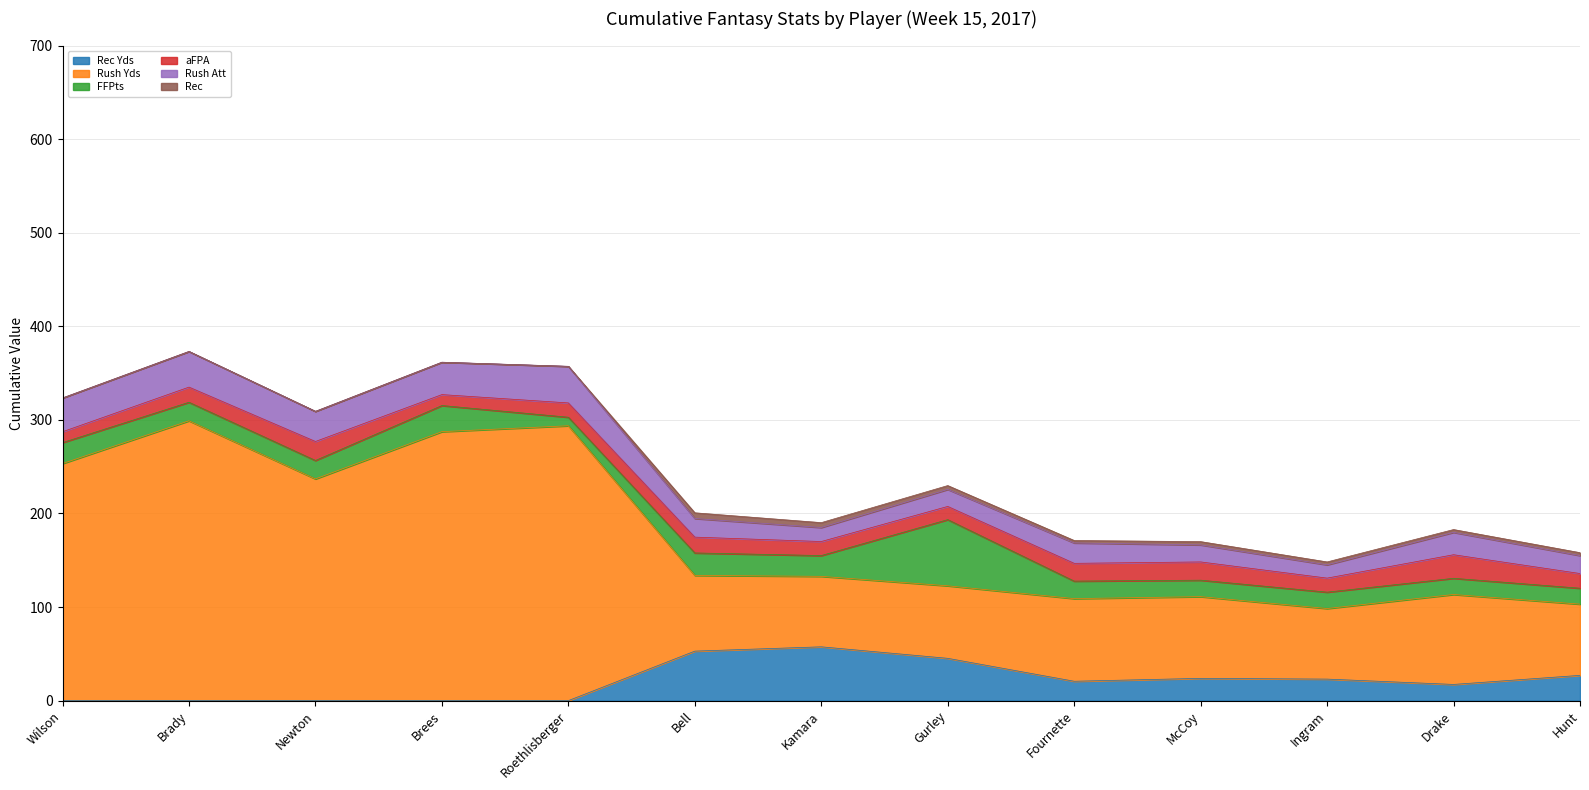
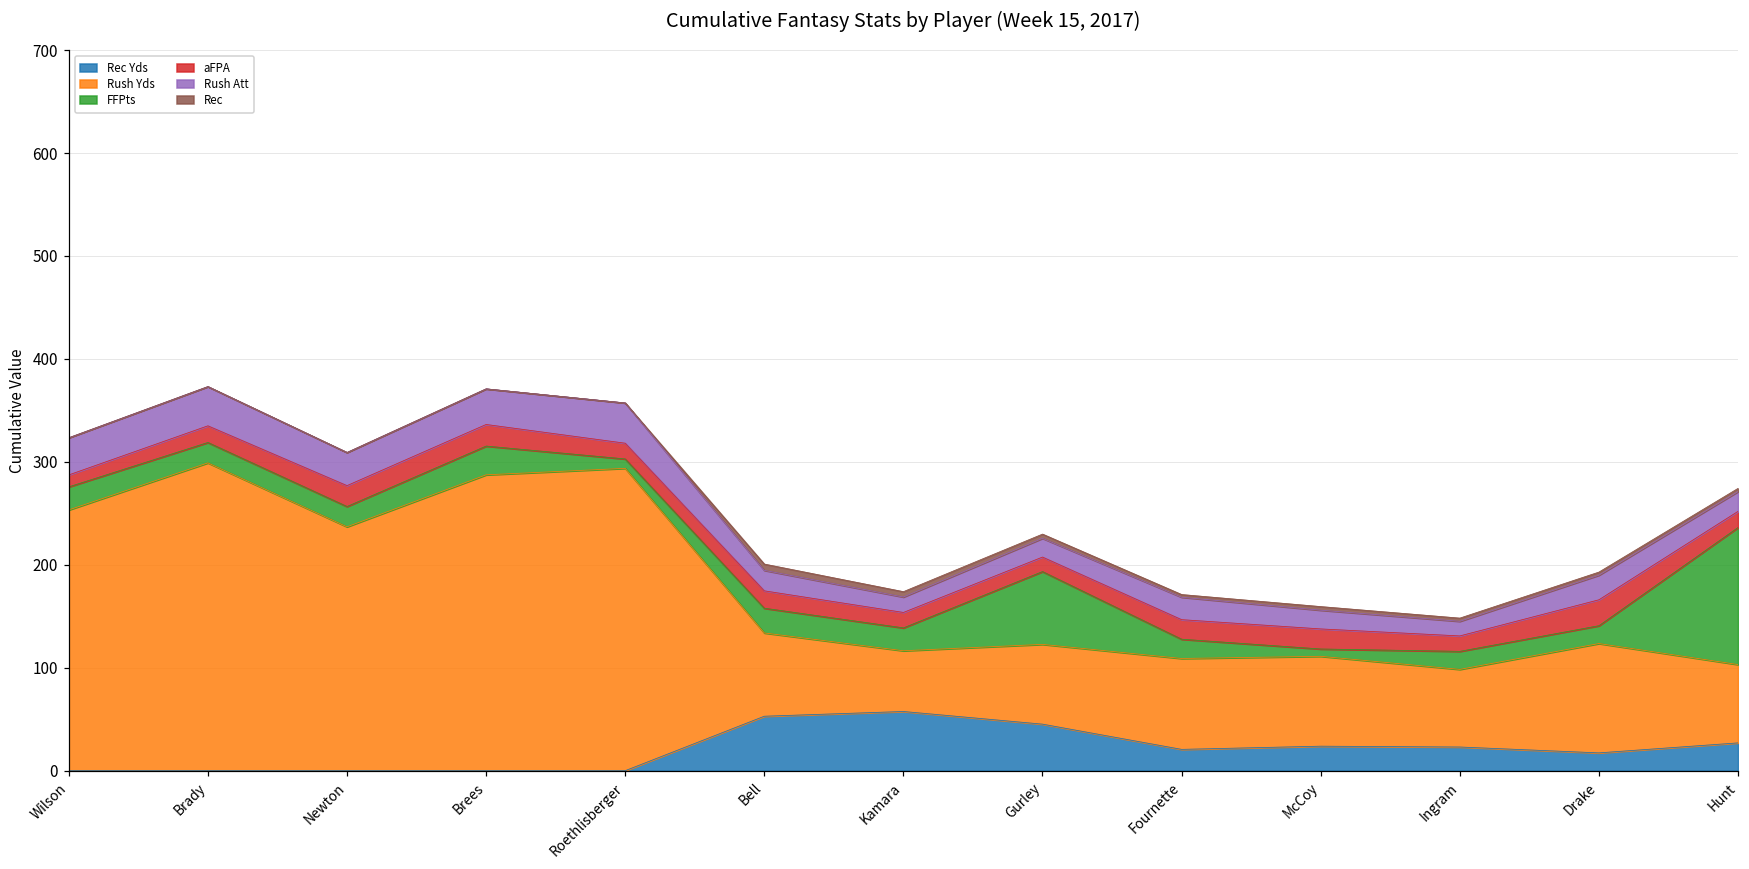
  {
    "Rec Yds": {
      "Wilson": 0,
      "Brady": 0,
      "Newton": 0,
      "Brees": 0,
      "Roethlisberger": 0,
      "Bell": 50,
      "Kamara": 60,
      "Gurley": 50,
      "Fournette": 20,
      "McCoy": 20,
      "Ingram": 20,
      "Drake": 20,
      "Hunt": 30
    },
    "Rush Yds": {
      "Wilson": 250,
      "Brady": 300,
      "Newton": 240,
      "Brees": 290,
      "Roethlisberger": 290,
      "Bell": 80,
-     "Kamara": 80,
+     "Kamara": 60,
      "Gurley": 80,
      "Fournette": 90,
      "McCoy": 90,
      "Ingram": 80,
-     "Drake": 100,
+     "Drake": 110,
      "Hunt": 80
    },
    "FFPts": {
      "Wilson": 20,
      "Brady": 20,
      "Newton": 20,
      "Brees": 30,
      "Roethlisberger": 10,
      "Bell": 20,
      "Kamara": 20,
      "Gurley": 70,
      "Fournette": 20,
-     "McCoy": 20,
+     "McCoy": 10,
      "Ingram": 20,
      "Drake": 20,
-     "Hunt": 20
+     "Hunt": 130
    },
    "aFPA": {
      "Wilson": 10,
      "Brady": 20,
      "Newton": 20,
-     "Brees": 10,
+     "Brees": 20,
      "Roethlisberger": 20,
      "Bell": 20,
      "Kamara": 20,
      "Gurley": 10,
      "Fournette": 20,
      "McCoy": 20,
      "Ingram": 20,
      "Drake": 30,
      "Hunt": 20
    },
    "Rush Att": {
      "Bell": 20,
      "Kamara": 20,
      "Gurley": 20,
      "McCoy": 20,
      "Ingram": 10,
      "Drake": 20,
      "Hunt": 20
    },
    "Rec": {
      "Bell": 10,
      "Kamara": 10,
      "Gurley": 0,
      "McCoy": 0,
      "Ingram": 0,
      "Drake": 0,
      "Hunt": 0
    }
  }
